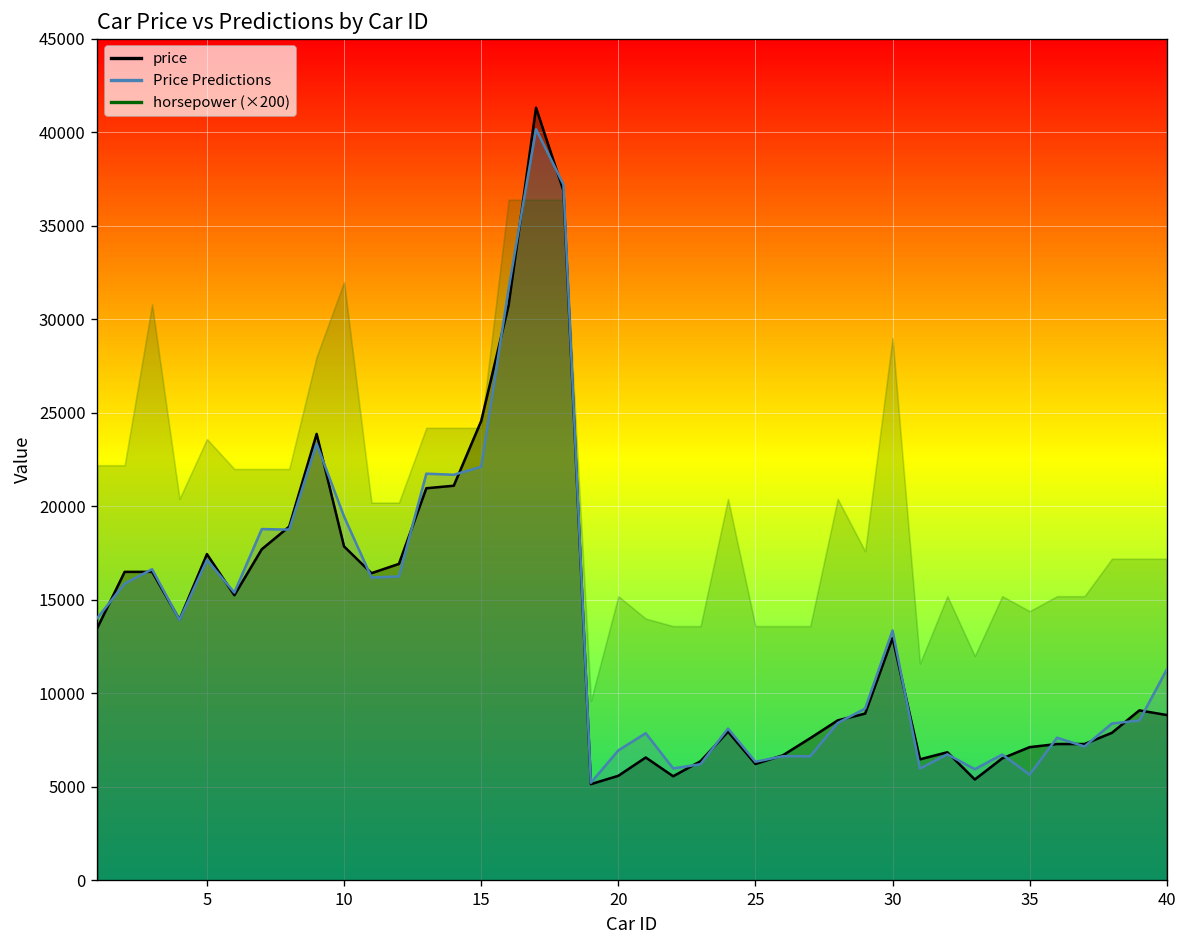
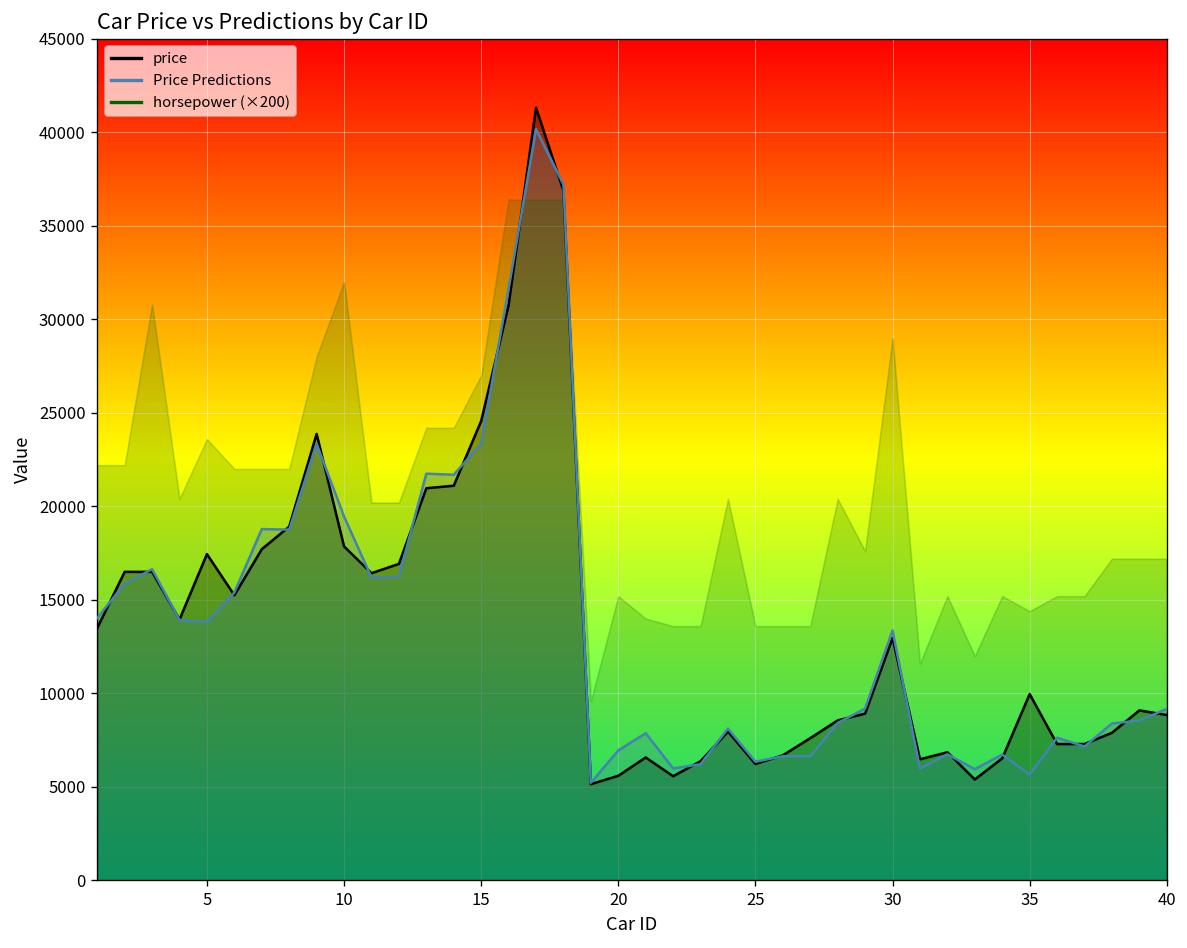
  {
    "price": {
      "5": 17500,
      "10": 17900,
      "15": 24600,
      "20": 5600,
      "30": 13000,
-     "35": 7100,
+     "35": 10000,
      "40": 8800
    },
    "Price Predictions": {
-     "5": 17100,
+     "5": 13800,
      "10": 19500,
-     "15": 22100,
+     "15": 23400,
      "20": 7000,
      "30": 13400,
      "35": 5700,
-     "40": 11300
+     "40": 9200
    },
    "horsepower (×200)": {
      "5": 23600,
      "10": 32000,
-     "15": 24200,
+     "15": 27000,
      "20": 15200,
      "25": 13600,
      "30": 29000,
      "35": 14400,
      "40": 17200
    }
  }
